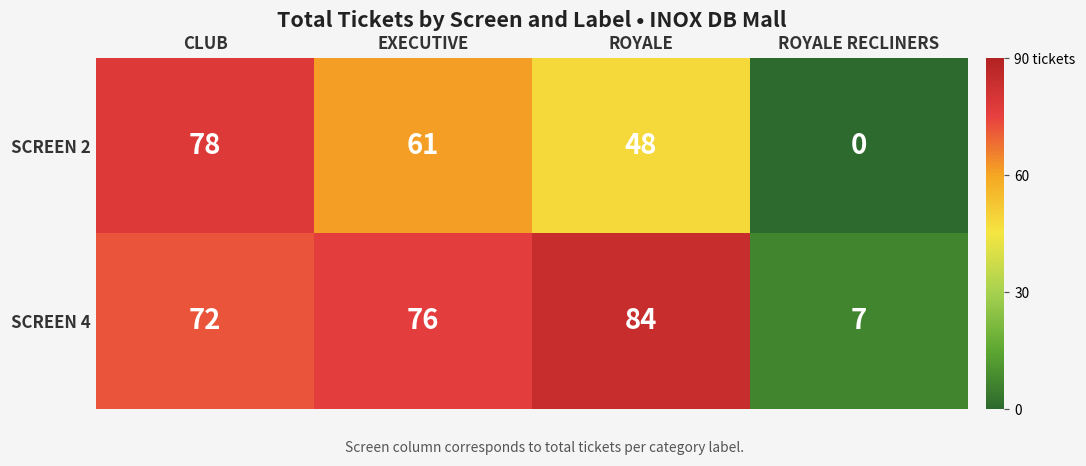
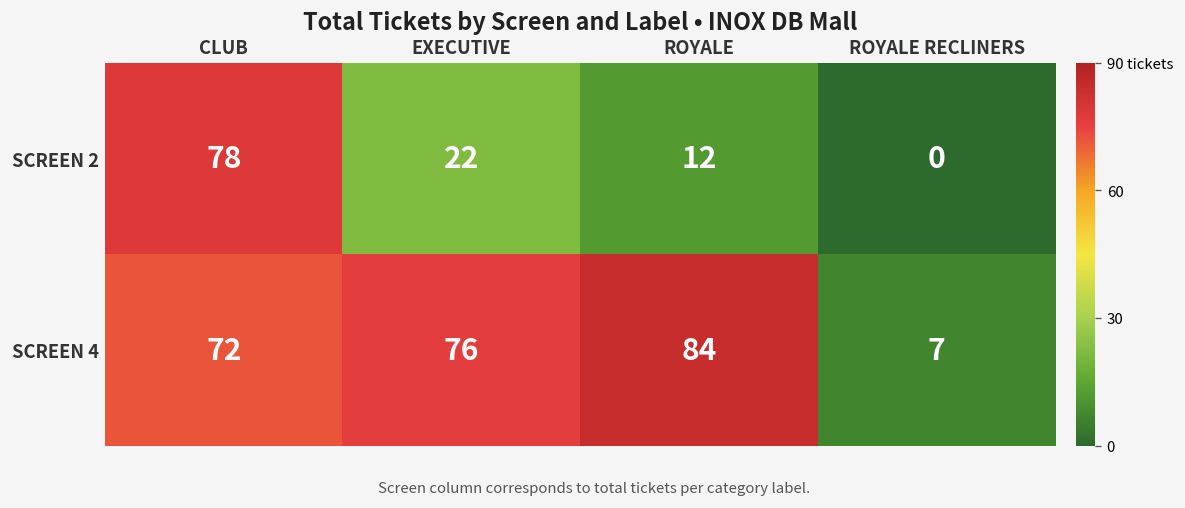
  {
    "SCREEN 2": {
      "CLUB": 78,
-     "EXECUTIVE": 61,
-     "ROYALE": 48,
+     "EXECUTIVE": 22,
+     "ROYALE": 12,
      "ROYALE RECLINERS": 0
    },
    "SCREEN 4": {
      "CLUB": 72,
      "EXECUTIVE": 76,
      "ROYALE": 84,
      "ROYALE RECLINERS": 7
    }
  }
